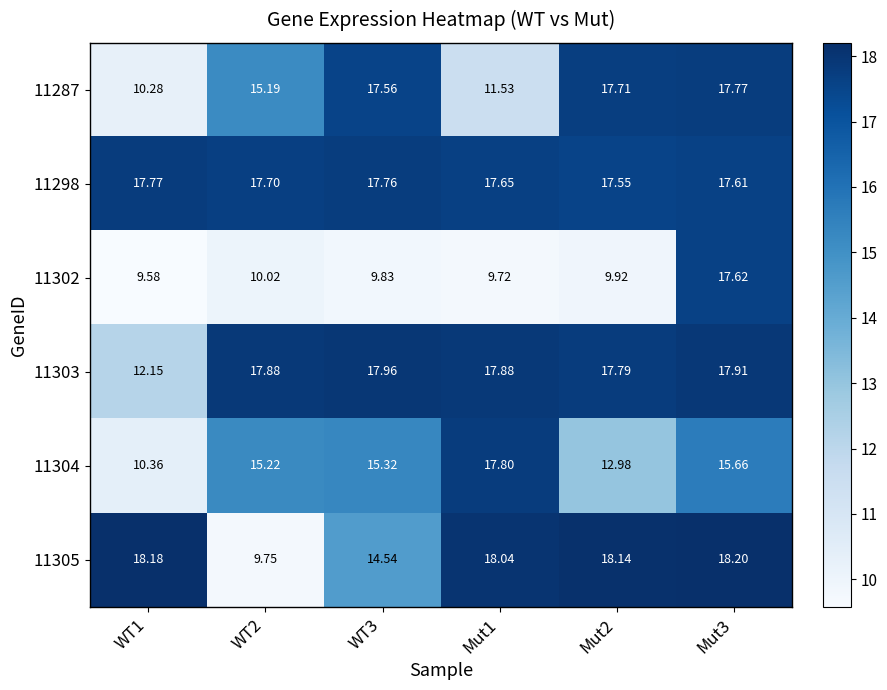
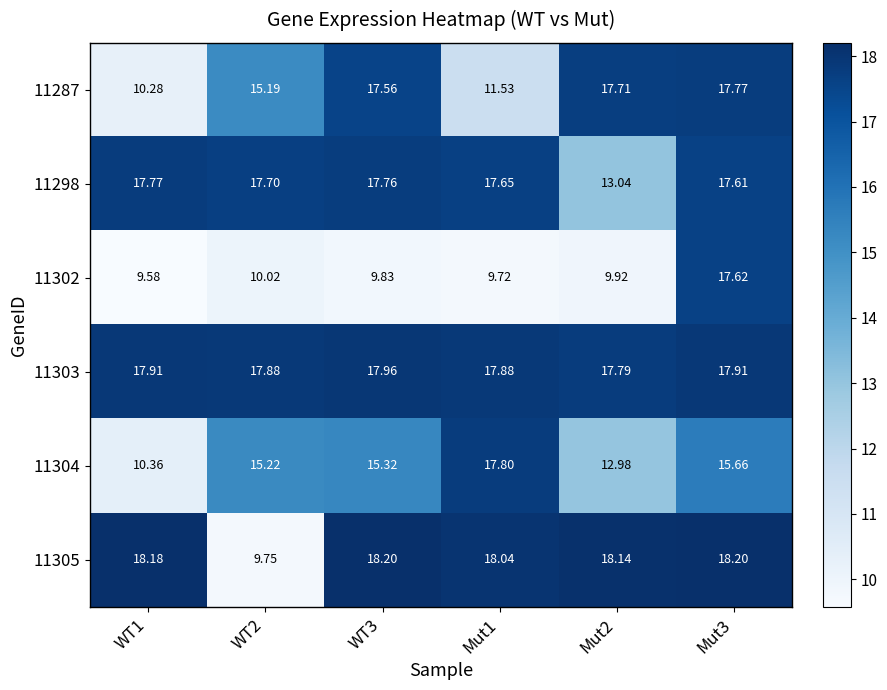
  {
    "11287": {
      "WT1": 10.28,
      "WT2": 15.19,
      "WT3": 17.56,
      "Mut1": 11.53,
      "Mut2": 17.71,
      "Mut3": 17.77
    },
    "11298": {
      "WT1": 17.77,
      "WT2": 17.70,
      "WT3": 17.76,
      "Mut1": 17.65,
-     "Mut2": 17.55,
+     "Mut2": 13.04,
      "Mut3": 17.61
    },
    "11302": {
      "WT1": 9.58,
      "WT2": 10.02,
      "WT3": 9.83,
      "Mut1": 9.72,
      "Mut2": 9.92,
      "Mut3": 17.62
    },
    "11303": {
-     "WT1": 12.15,
+     "WT1": 17.91,
      "WT2": 17.88,
      "WT3": 17.96,
      "Mut1": 17.88,
      "Mut2": 17.79,
      "Mut3": 17.91
    },
    "11304": {
      "WT1": 10.36,
      "WT2": 15.22,
      "WT3": 15.32,
      "Mut1": 17.80,
      "Mut2": 12.98,
      "Mut3": 15.66
    },
    "11305": {
      "WT1": 18.18,
      "WT2": 9.75,
-     "WT3": 14.54,
+     "WT3": 18.20,
      "Mut1": 18.04,
      "Mut2": 18.14,
      "Mut3": 18.20
    }
  }
